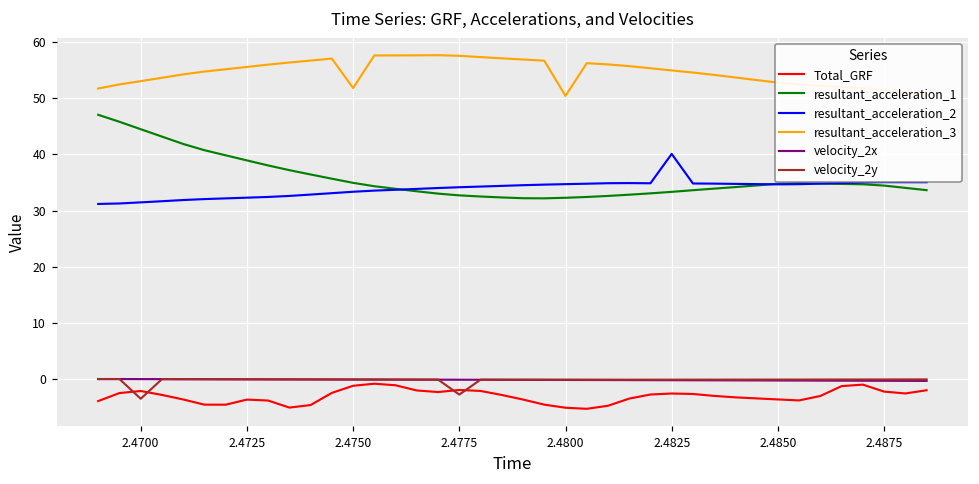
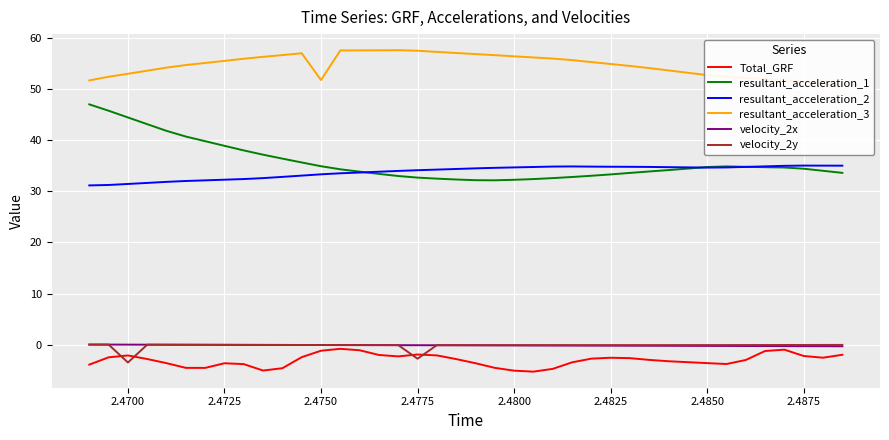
  {
    "Total_GRF": {
      "2.4700": -2,
      "2.4725": -4,
      "2.4750": -1,
      "2.4775": -2,
      "2.4800": -5,
      "2.4825": -3,
      "2.4850": -4,
      "2.4875": -2
    },
    "resultant_acceleration_1": {
      "2.4700": 44,
      "2.4725": 39,
      "2.4750": 35,
      "2.4775": 33,
      "2.4800": 32,
      "2.4825": 33,
      "2.4875": 34
    },
    "resultant_acceleration_2": {
      "2.4700": 31,
      "2.4725": 32,
      "2.4750": 33,
      "2.4775": 34,
      "2.4800": 35,
-     "2.4825": 40,
+     "2.4825": 35,
      "2.4875": 35
    },
    "resultant_acceleration_3": {
      "2.4700": 53,
      "2.4725": 56,
      "2.4750": 52,
      "2.4775": 58,
-     "2.4800": 50,
+     "2.4800": 56,
      "2.4825": 55
    },
    "velocity_2x": {
      "2.4700": 0,
      "2.4775": 0
    },
    "velocity_2y": {
      "2.4700": -4,
      "2.4775": -3
    }
  }
